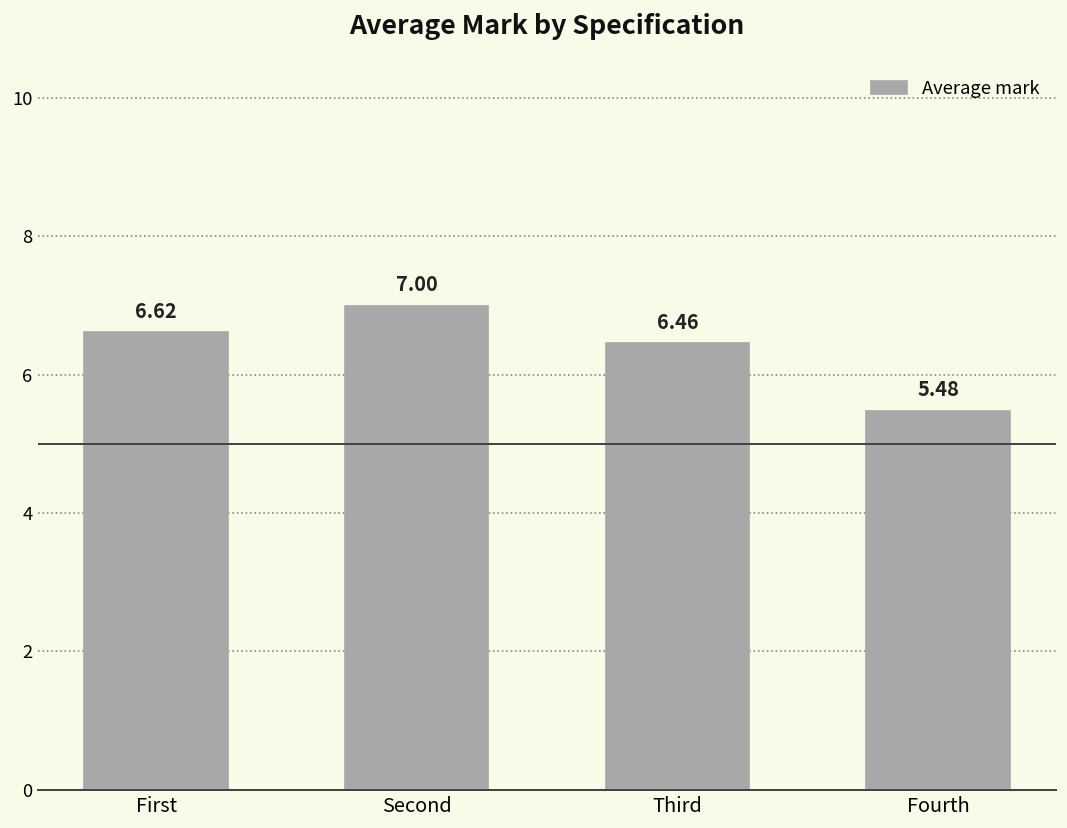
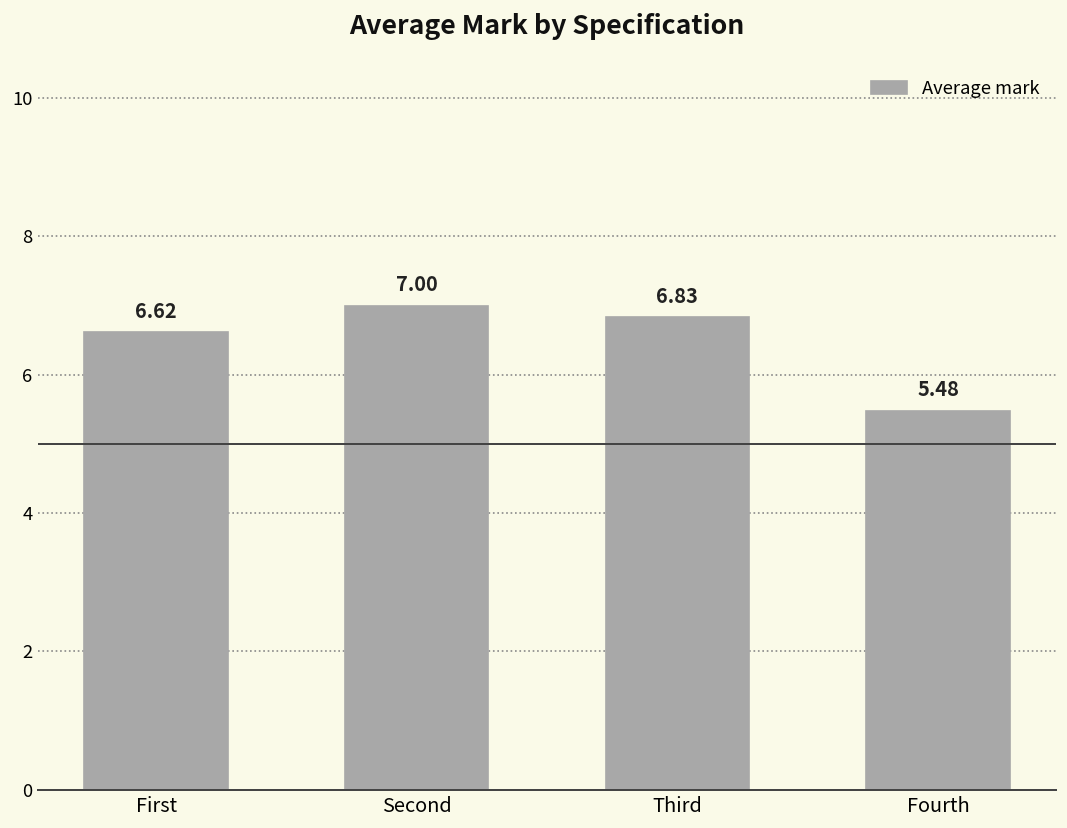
  {
    "First": 6.62,
    "Second": 7.00,
-   "Third": 6.46,
+   "Third": 6.83,
    "Fourth": 5.48
  }
